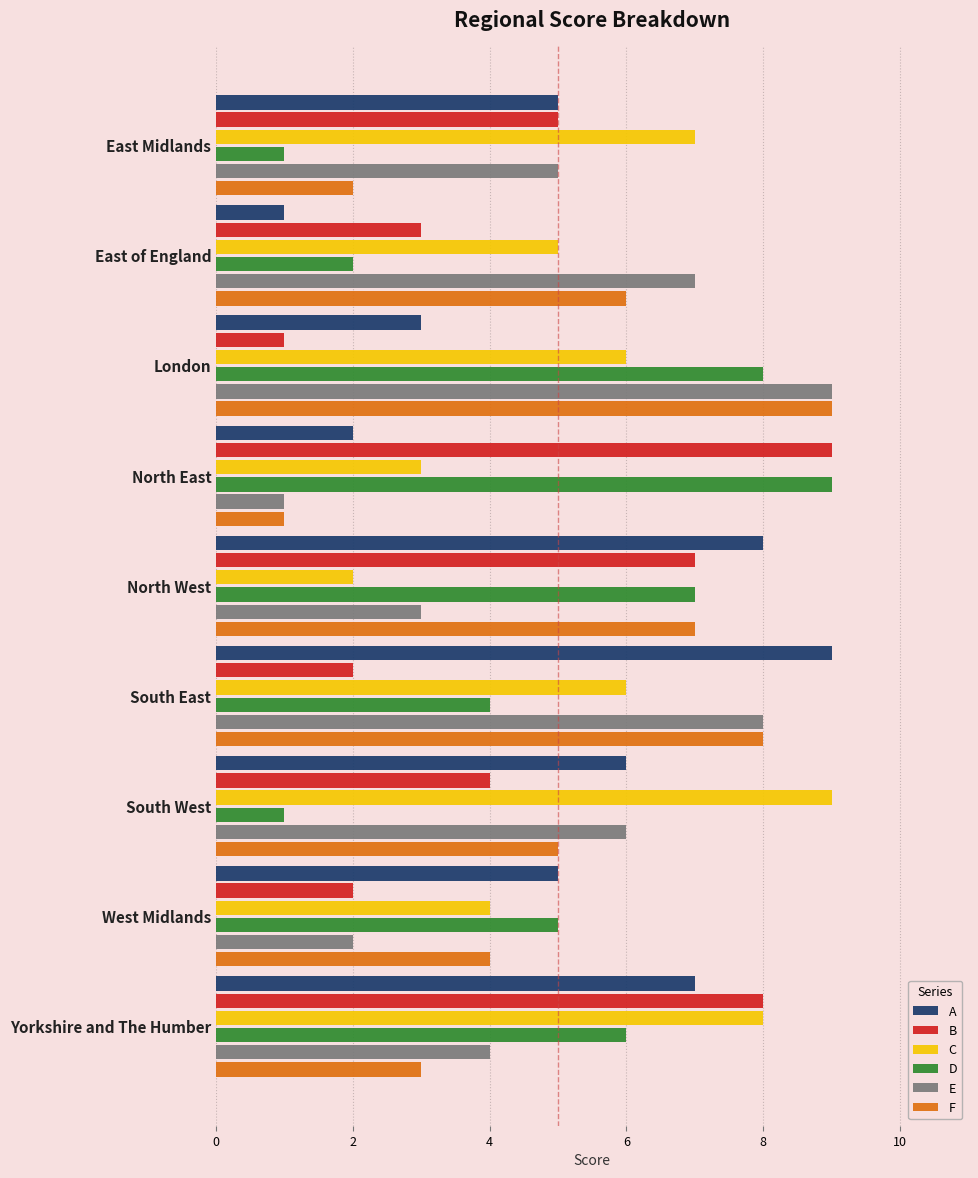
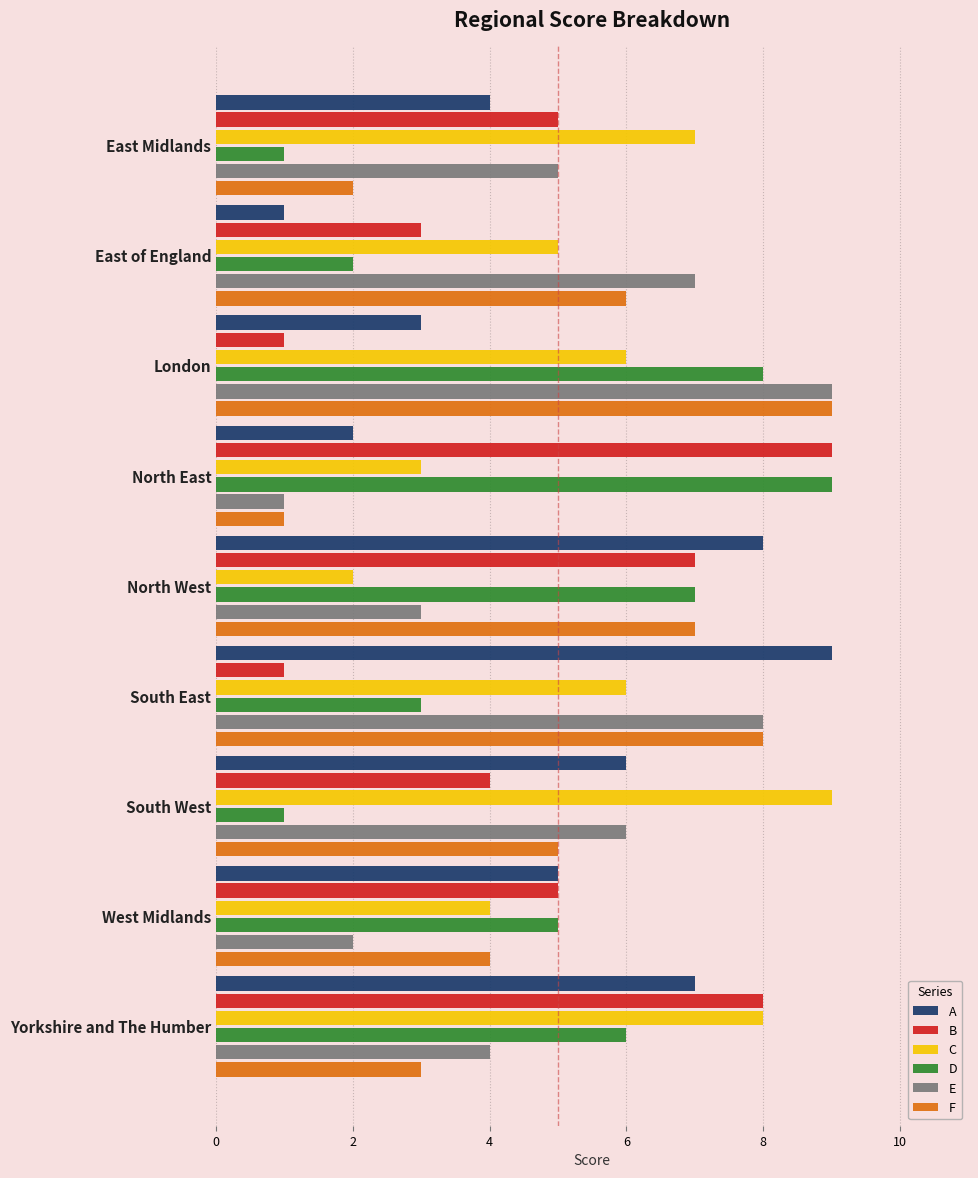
  {
    "A": {
-     "East Midlands": 5,
+     "East Midlands": 4,
      "East of England": 1,
      "London": 3,
      "North East": 2,
      "North West": 8,
      "South East": 9,
      "South West": 6,
      "West Midlands": 5,
      "Yorkshire and The Humber": 7
    },
    "B": {
      "East Midlands": 5,
      "East of England": 3,
      "London": 1,
      "North East": 9,
      "North West": 7,
-     "South East": 2,
+     "South East": 1,
      "South West": 4,
-     "West Midlands": 2,
+     "West Midlands": 5,
      "Yorkshire and The Humber": 8
    },
    "C": {
      "East Midlands": 7,
      "East of England": 5,
      "London": 6,
      "North East": 3,
      "North West": 2,
      "South East": 6,
      "South West": 9,
      "West Midlands": 4,
      "Yorkshire and The Humber": 8
    },
    "D": {
      "East Midlands": 1,
      "East of England": 2,
      "London": 8,
      "North East": 9,
      "North West": 7,
-     "South East": 4,
+     "South East": 3,
      "South West": 1,
      "West Midlands": 5,
      "Yorkshire and The Humber": 6
    },
    "E": {
      "East Midlands": 5,
      "East of England": 7,
      "London": 9,
      "North East": 1,
      "North West": 3,
      "South East": 8,
      "South West": 6,
      "West Midlands": 2,
      "Yorkshire and The Humber": 4
    },
    "F": {
      "East Midlands": 2,
      "East of England": 6,
      "London": 9,
      "North East": 1,
      "North West": 7,
      "South East": 8,
      "South West": 5,
      "West Midlands": 4,
      "Yorkshire and The Humber": 3
    }
  }
